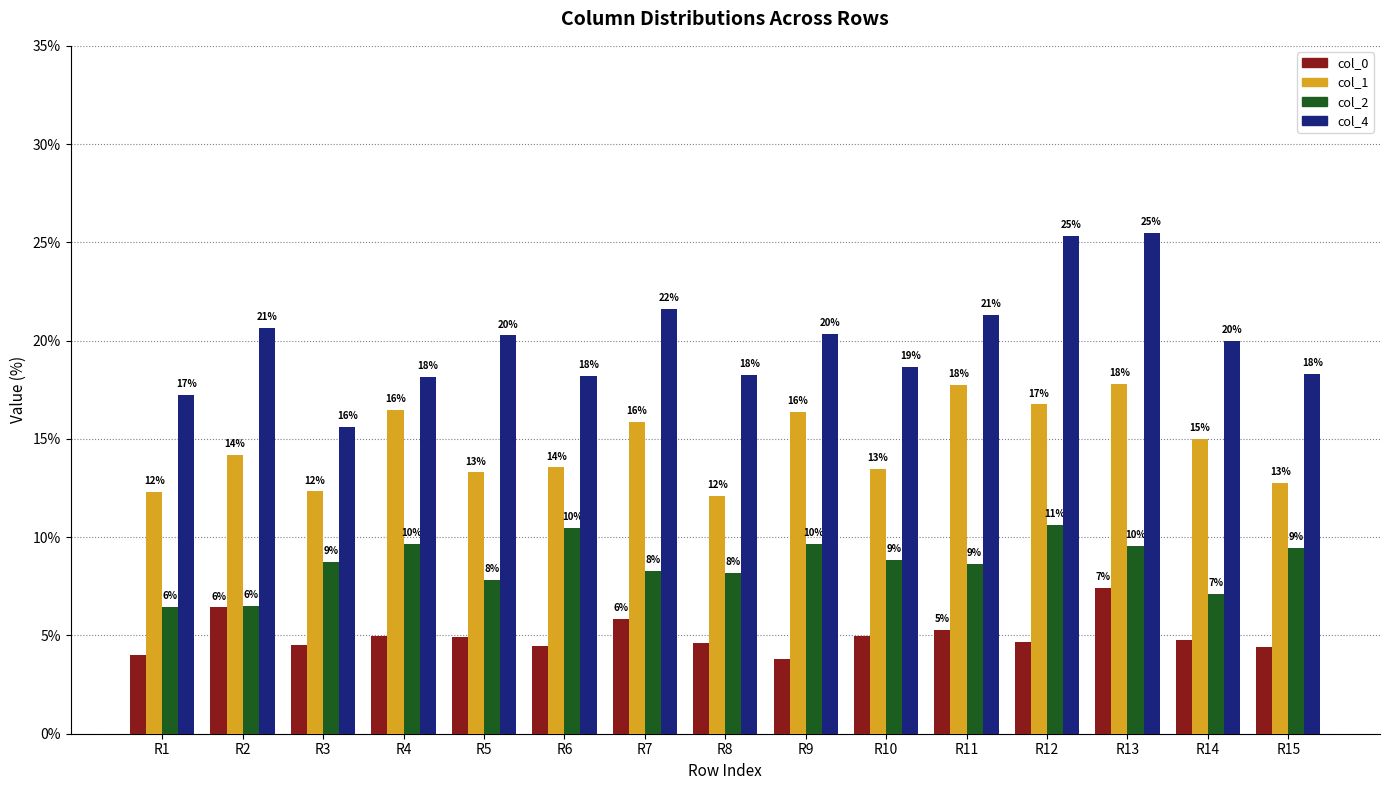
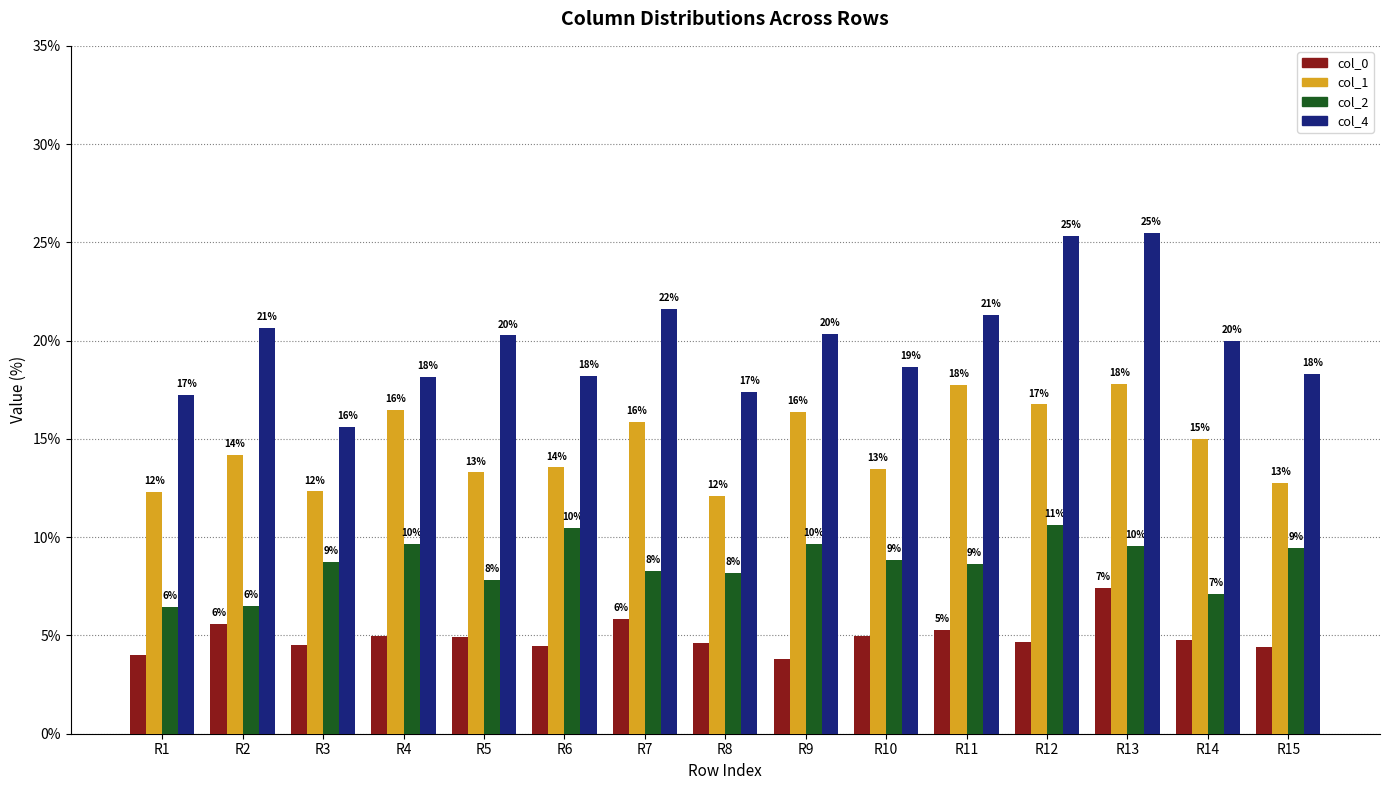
  {
    "col_0": {
      "R1": "4.0%",
-     "R2": "6.4%",
+     "R2": "5.6%",
      "R3": "4.5%",
      "R4": "5.0%",
      "R5": "4.9%",
      "R6": "4.5%",
      "R8": "4.6%",
      "R9": "3.8%",
      "R10": "5.0%",
      "R12": "4.7%",
      "R14": "4.8%",
      "R15": "4.4%"
    },
    "col_1": {
      "R1": "12%",
      "R2": "14%",
      "R3": "12%",
      "R4": "16%",
      "R5": "13%",
      "R6": "14%",
      "R7": "16%",
      "R8": "12%",
      "R9": "16%",
      "R10": "13%",
      "R11": "18%",
      "R12": "17%",
      "R13": "18%",
      "R14": "15%",
      "R15": "13%"
    },
    "col_2": {
      "R1": "6%",
      "R2": "6%",
      "R3": "9%",
      "R4": "10%",
      "R5": "8%",
      "R6": "10%",
      "R7": "8%",
      "R8": "8%",
      "R9": "10%",
      "R10": "9%",
      "R11": "9%",
      "R12": "11%",
      "R13": "10%",
      "R14": "7%",
      "R15": "9%"
    },
    "col_4": {
      "R1": "17%",
      "R2": "21%",
      "R3": "16%",
      "R4": "18%",
      "R5": "20%",
      "R6": "18%",
      "R7": "22%",
-     "R8": "18%",
+     "R8": "17%",
      "R9": "20%",
      "R10": "19%",
      "R11": "21%",
      "R12": "25%",
      "R13": "25%",
      "R14": "20%",
      "R15": "18%"
    }
  }
